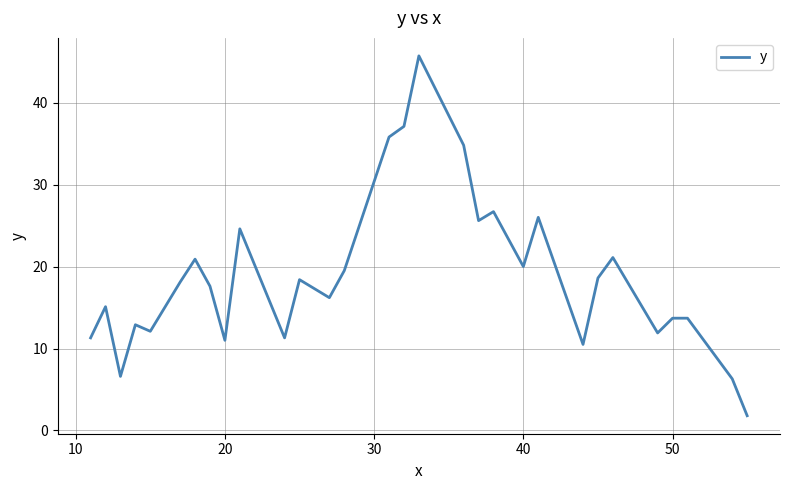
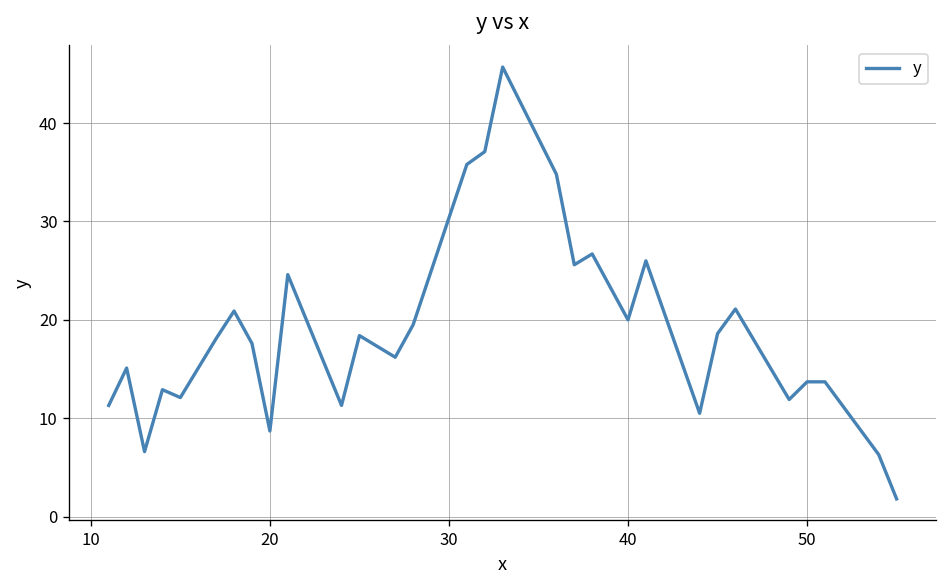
  {
-   "20": 11,
+   "20": 9,
    "40": 20,
    "50": 14
  }
